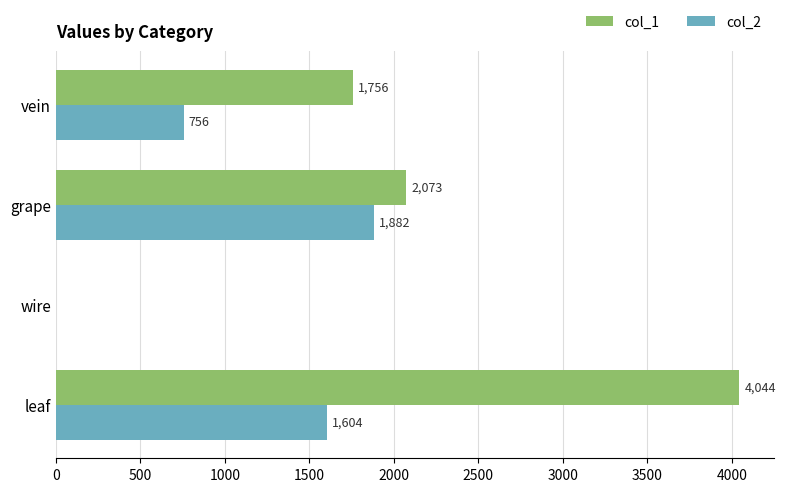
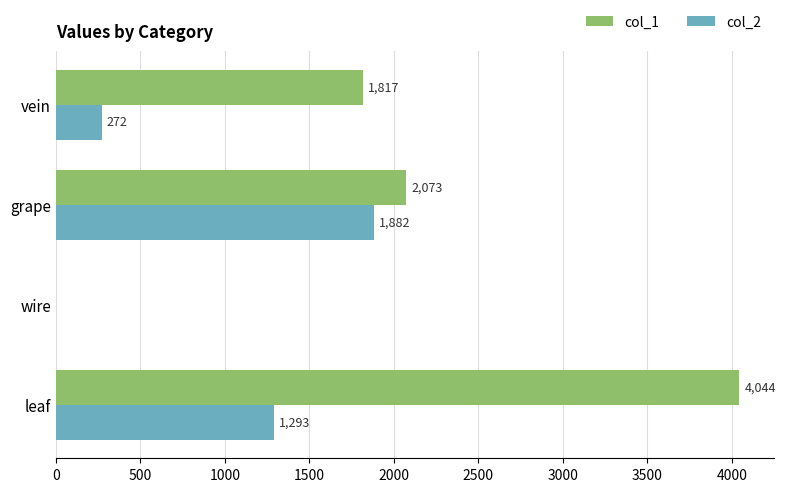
  {
    "col_1": {
-     "vein": "1,756",
+     "vein": "1,817",
      "grape": "2,073",
      "leaf": "4,044"
    },
    "col_2": {
-     "vein": "756",
+     "vein": "272",
      "grape": "1,882",
-     "leaf": "1,604"
+     "leaf": "1,293"
    }
  }
